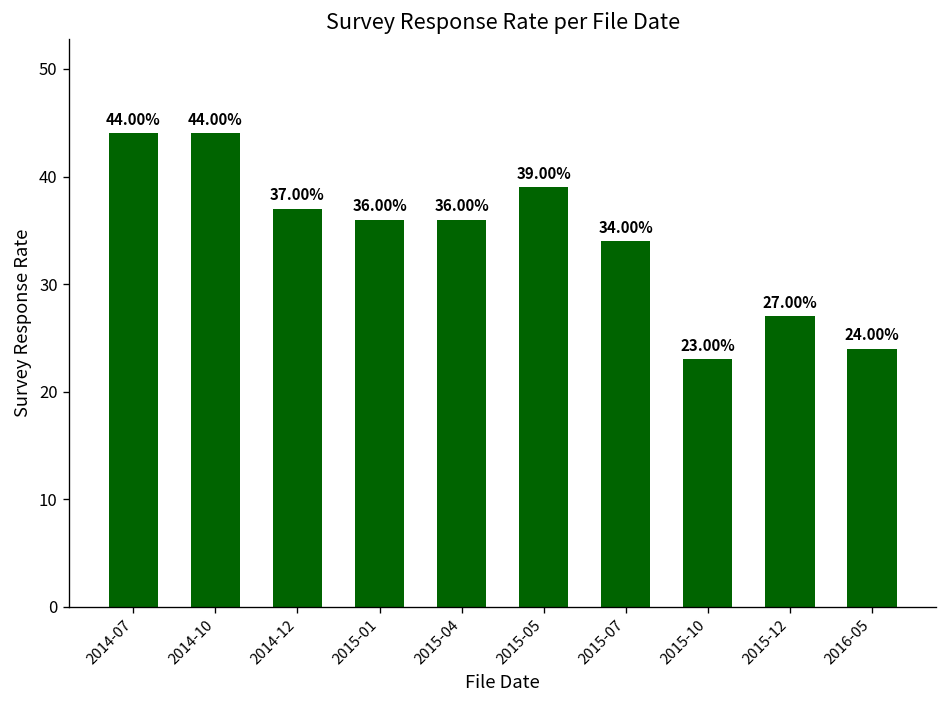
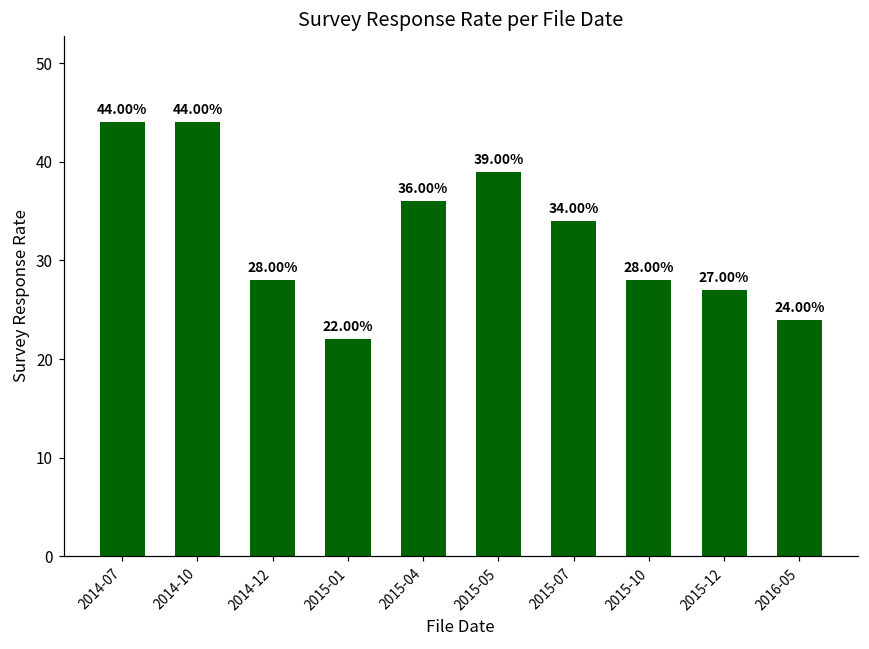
  {
    "2014-07": "44.00%",
    "2014-10": "44.00%",
-   "2014-12": "37.00%",
-   "2015-01": "36.00%",
+   "2014-12": "28.00%",
+   "2015-01": "22.00%",
    "2015-04": "36.00%",
    "2015-05": "39.00%",
    "2015-07": "34.00%",
-   "2015-10": "23.00%",
+   "2015-10": "28.00%",
    "2015-12": "27.00%",
    "2016-05": "24.00%"
  }
